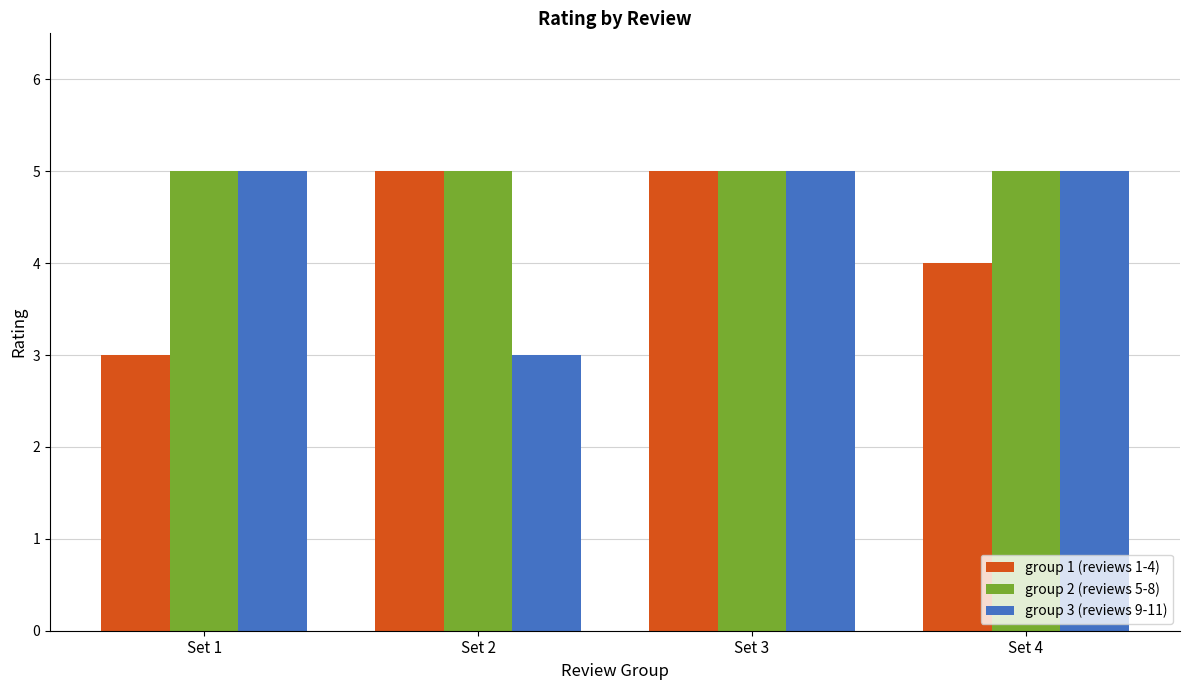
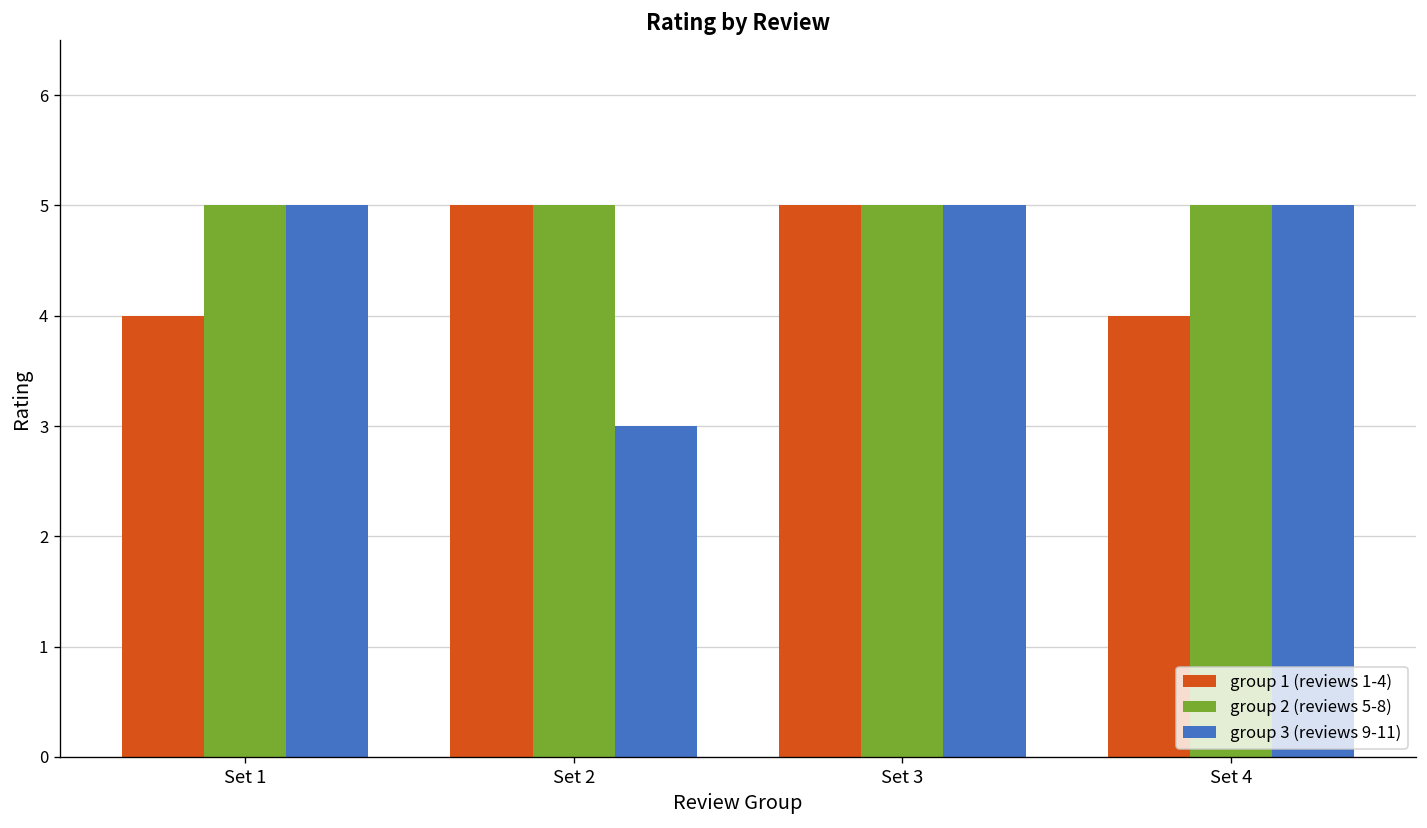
  {
    "group 1 (reviews 1-4)": {
-     "Set 1": 3,
+     "Set 1": 4,
      "Set 2": 5,
      "Set 3": 5,
      "Set 4": 4
    },
    "group 2 (reviews 5-8)": {
      "Set 1": 5,
      "Set 2": 5,
      "Set 3": 5,
      "Set 4": 5
    },
    "group 3 (reviews 9-11)": {
      "Set 1": 5,
      "Set 2": 3,
      "Set 3": 5,
      "Set 4": 5
    }
  }
